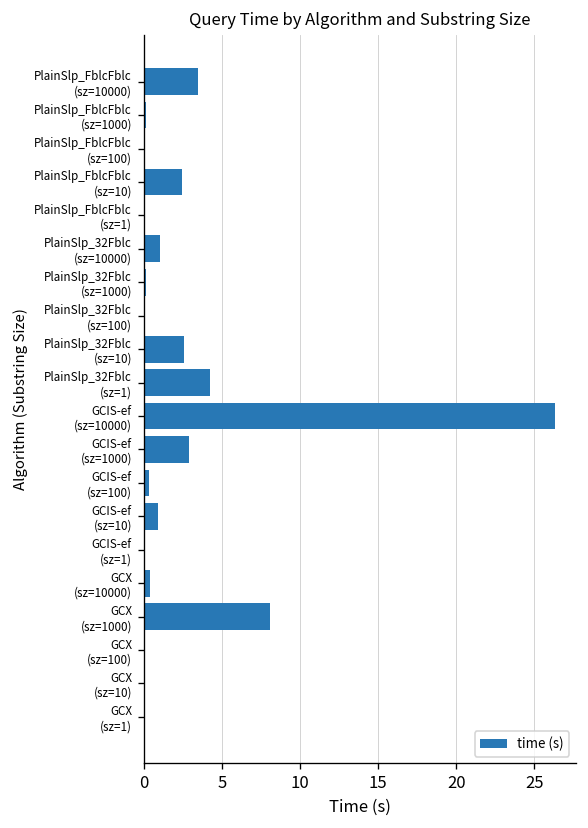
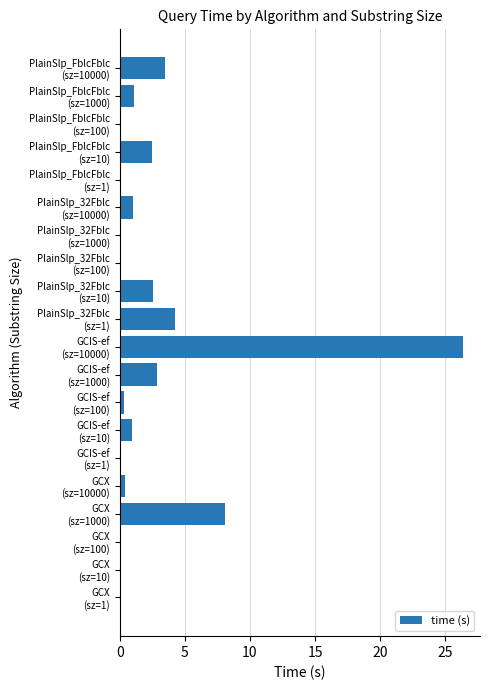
  {
    "PlainSlp_FblcFblc (sz=10000)": 3.5,
-   "PlainSlp_FblcFblc (sz=1000)": 0.2,
+   "PlainSlp_FblcFblc (sz=1000)": 1.1,
    "PlainSlp_FblcFblc (sz=10)": 2.5,
    "PlainSlp_32Fblc (sz=10000)": 1.0,
    "PlainSlp_32Fblc (sz=10)": 2.6,
    "PlainSlp_32Fblc (sz=1)": 4.3,
    "GCIS-ef (sz=10000)": 26.3,
    "GCIS-ef (sz=1000)": 2.9,
    "GCIS-ef (sz=100)": 0.4,
    "GCIS-ef (sz=10)": 0.9,
    "GCX (sz=10000)": 0.4,
    "GCX (sz=1000)": 8.1
  }
